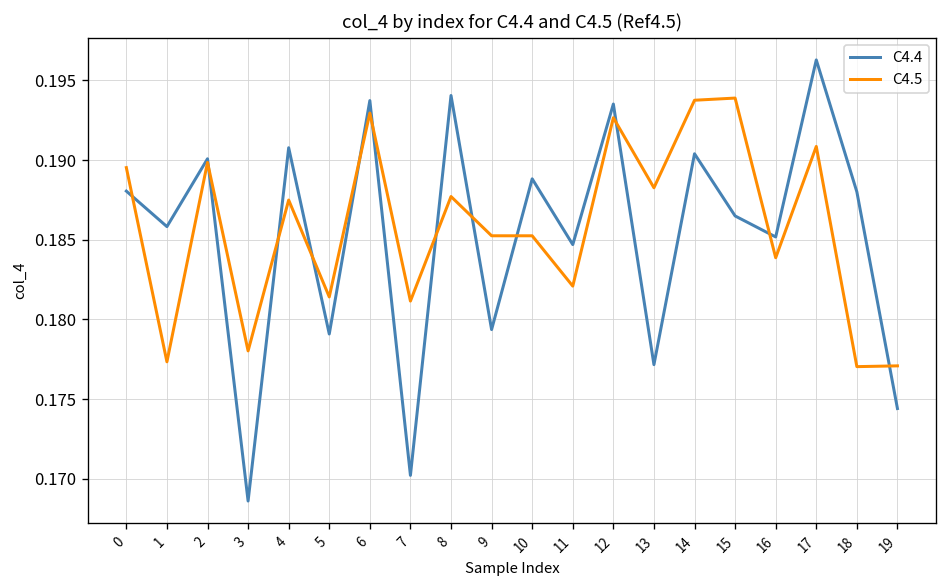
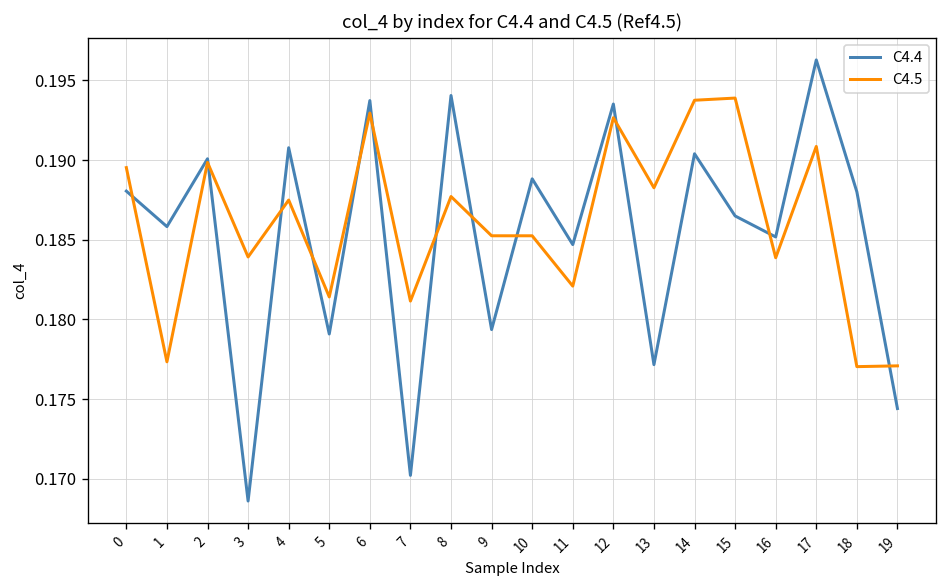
  {
    "C4.4": {
      "0": 0.1880,
      "1": 0.1858,
      "2": 0.1901,
      "3": 0.1686,
      "4": 0.1908,
      "5": 0.1791,
      "6": 0.1937,
      "7": 0.1702,
      "8": 0.1940,
      "9": 0.1794,
      "10": 0.1888,
      "11": 0.1847,
      "12": 0.1935,
      "13": 0.1772,
      "14": 0.1904,
      "15": 0.1865,
      "16": 0.1852,
      "17": 0.1963,
      "18": 0.1880,
      "19": 0.1744
    },
    "C4.5": {
      "0": 0.1895,
      "1": 0.1773,
      "2": 0.1899,
-     "3": 0.1780,
+     "3": 0.1839,
      "4": 0.1875,
      "5": 0.1814,
      "6": 0.1929,
      "7": 0.1811,
      "8": 0.1877,
      "9": 0.1852,
      "10": 0.1852,
      "11": 0.1821,
      "12": 0.1927,
      "13": 0.1883,
      "14": 0.1938,
      "15": 0.1939,
      "16": 0.1839,
      "17": 0.1909,
      "18": 0.1770,
      "19": 0.1771
    }
  }
